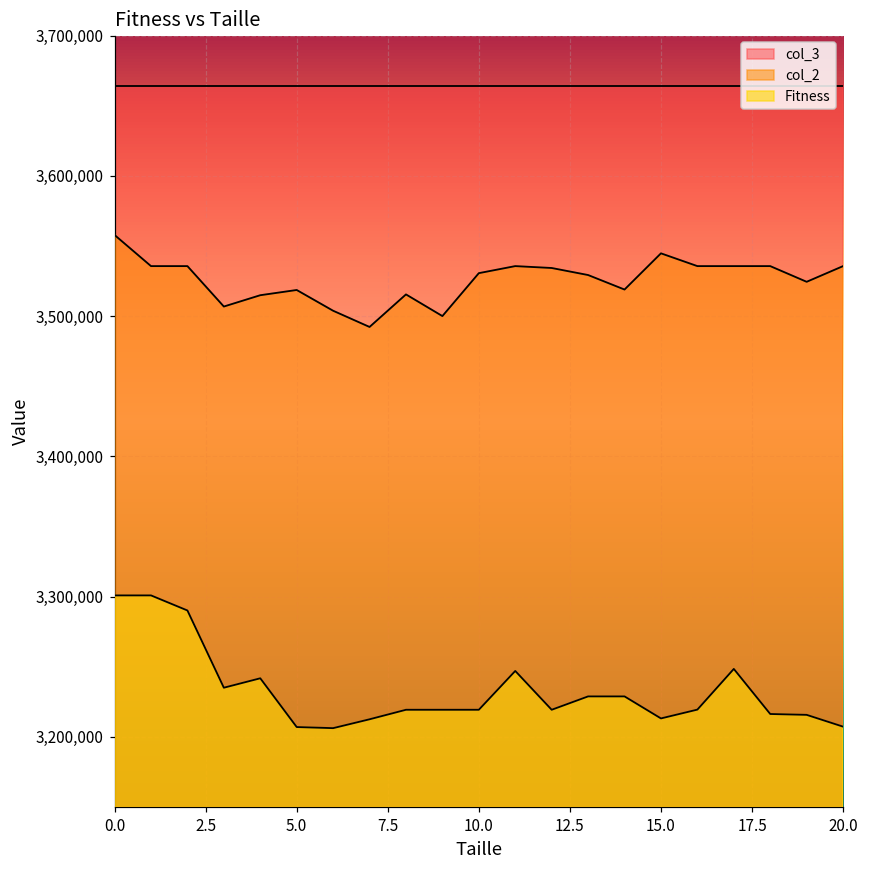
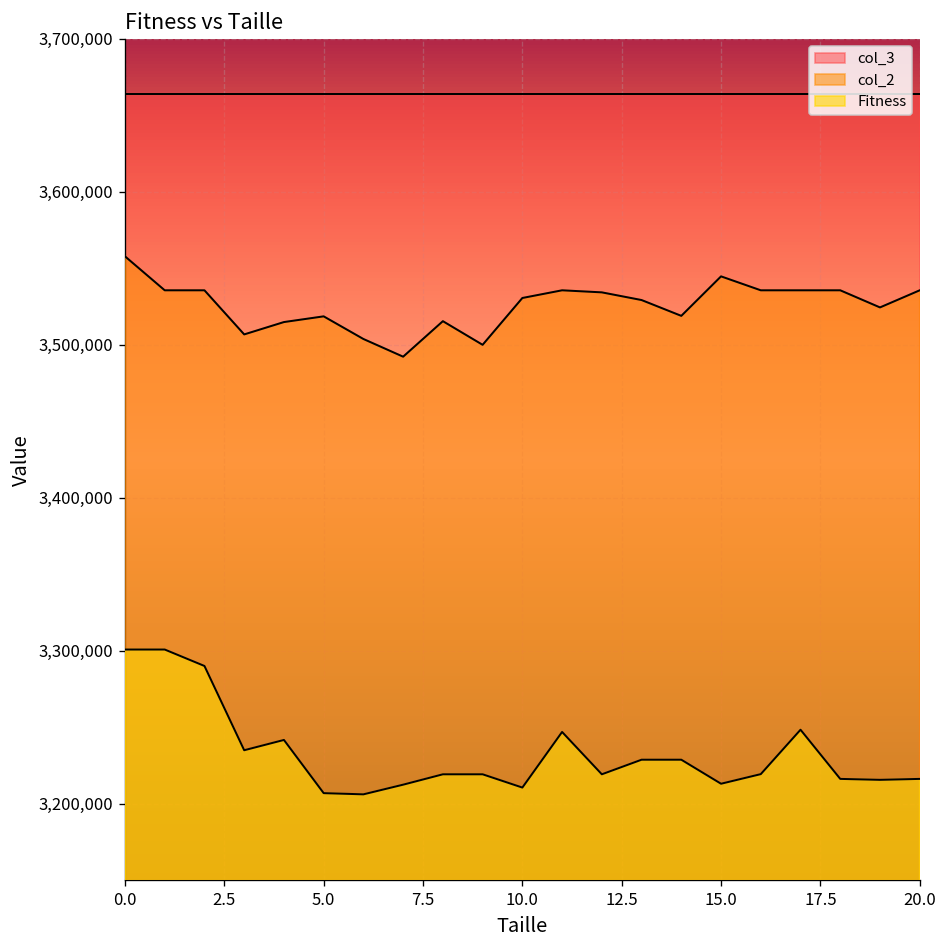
  {
    "col_3": {
      "0.0": "3,664,000",
      "5.0": "3,664,000",
      "10.0": "3,664,000",
      "15.0": "3,664,000",
      "20.0": "3,664,000"
    },
    "col_2": {
      "0.0": "3,558,000",
      "5.0": "3,519,000",
      "10.0": "3,531,000",
      "15.0": "3,545,000",
      "20.0": "3,536,000"
    },
    "Fitness": {
      "0.0": "3,301,000",
      "5.0": "3,207,000",
-     "10.0": "3,219,000",
+     "10.0": "3,211,000",
      "15.0": "3,213,000",
-     "20.0": "3,207,000"
+     "20.0": "3,216,000"
    }
  }
